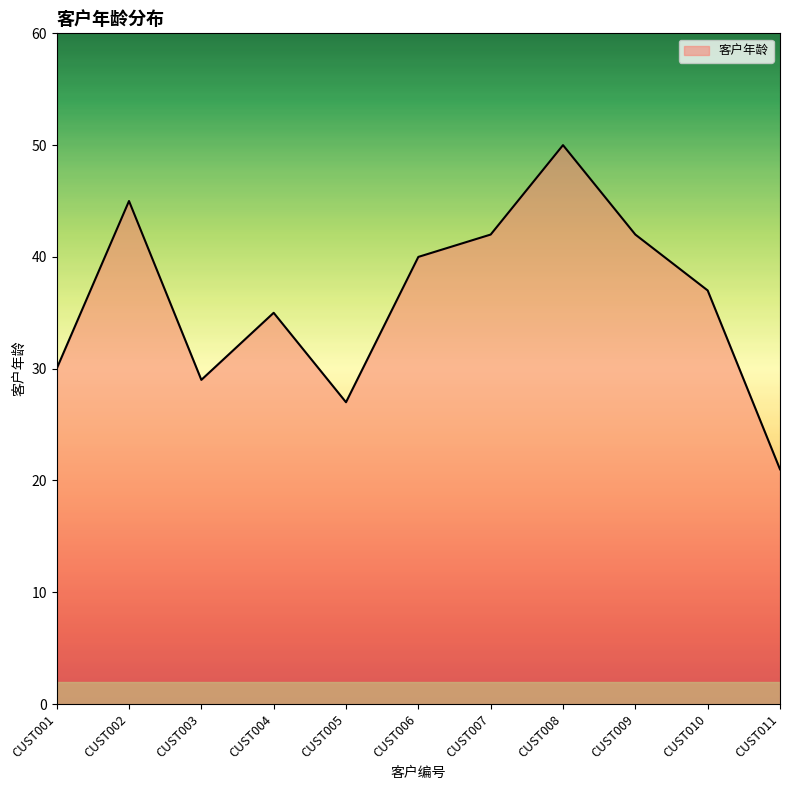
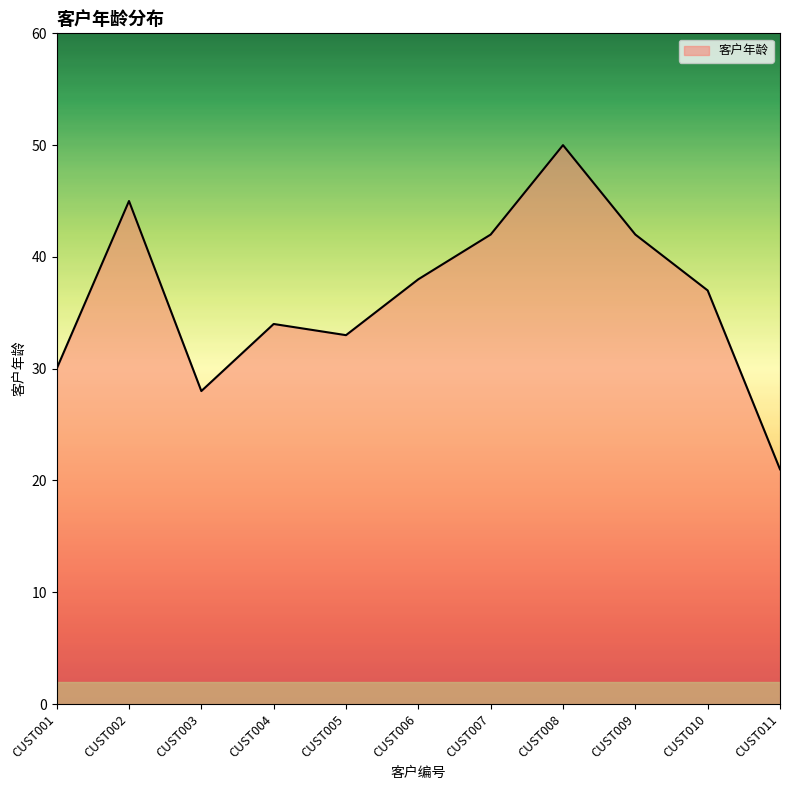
  {
    "CUST001": 30,
    "CUST002": 45,
-   "CUST003": 29,
-   "CUST004": 35,
-   "CUST005": 27,
-   "CUST006": 40,
+   "CUST003": 28,
+   "CUST004": 34,
+   "CUST005": 33,
+   "CUST006": 38,
    "CUST007": 42,
    "CUST008": 50,
    "CUST009": 42,
    "CUST010": 37,
    "CUST011": 21
  }
